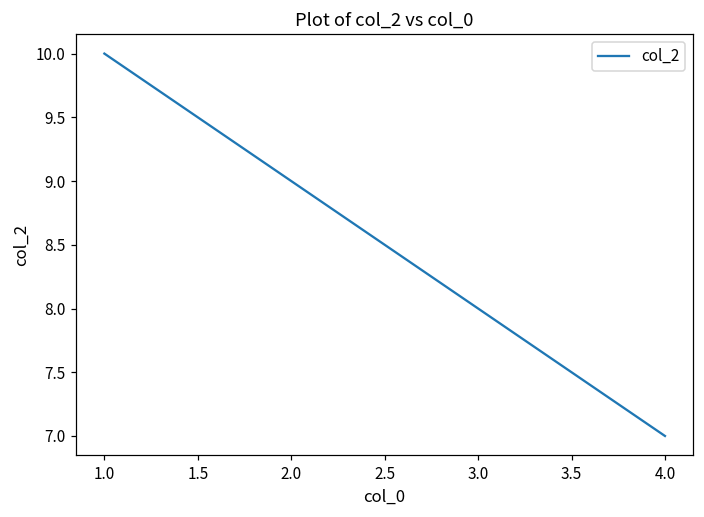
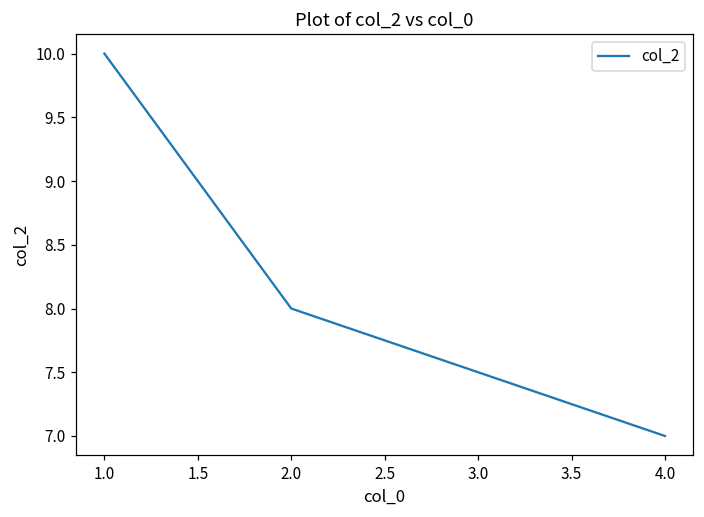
  {
    "1.0": 10,
-   "2.0": 9,
+   "2.0": 8,
    "4.0": 7
  }
